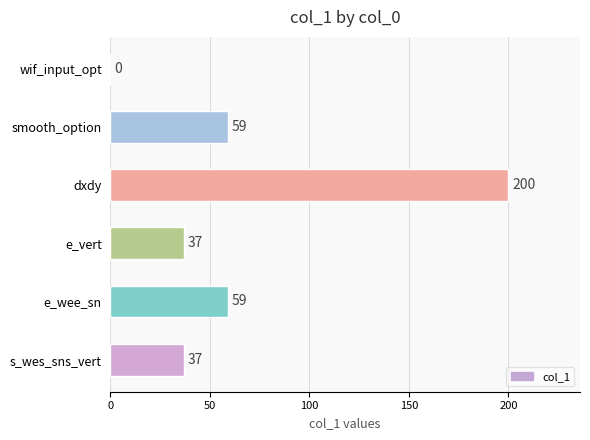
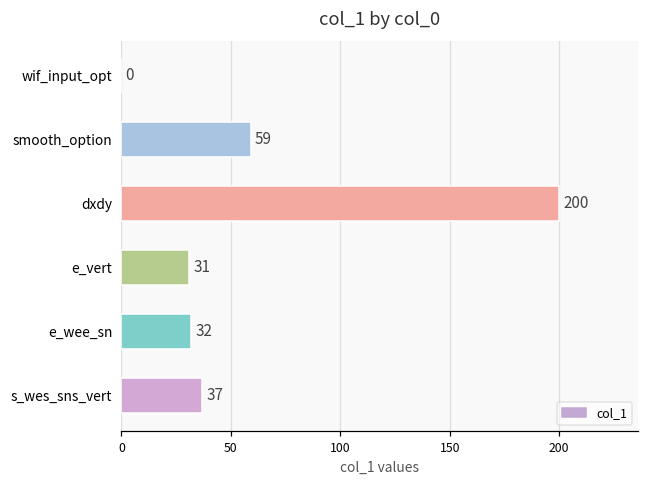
  {
    "wif_input_opt": 0,
    "smooth_option": 59,
    "dxdy": 200,
-   "e_vert": 37,
-   "e_wee_sn": 59,
+   "e_vert": 31,
+   "e_wee_sn": 32,
    "s_wes_sns_vert": 37
  }
